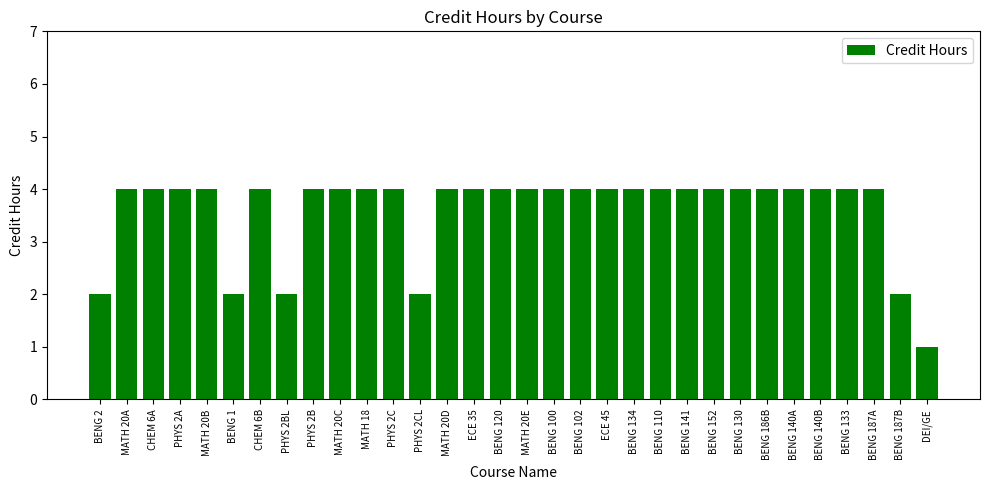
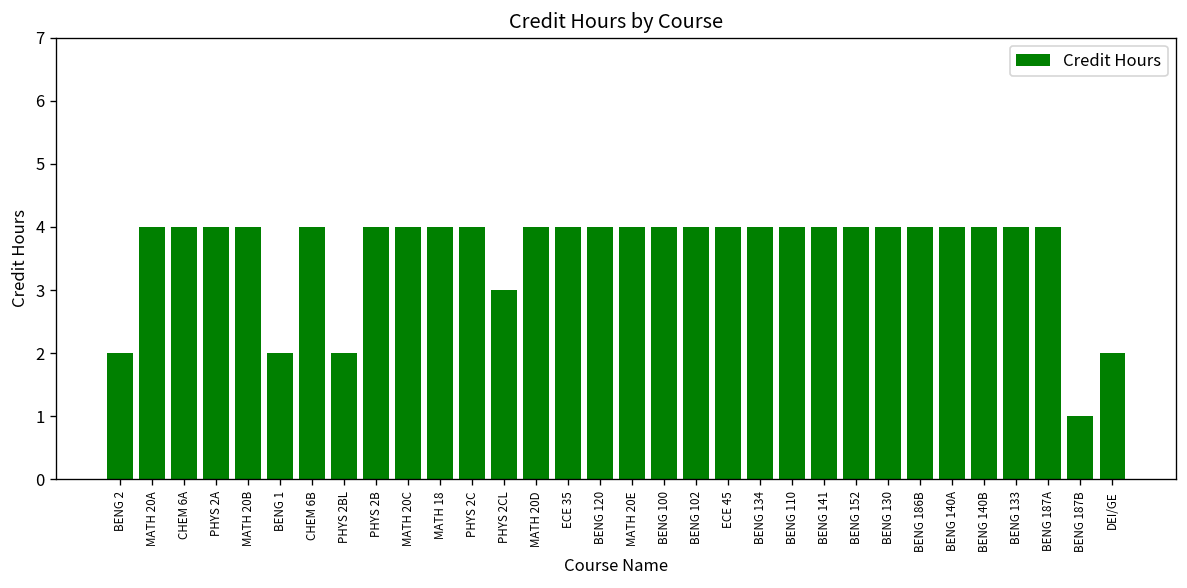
  {
    "BENG 2": 2,
    "MATH 20A": 4,
    "CHEM 6A": 4,
    "PHYS 2A": 4,
    "MATH 20B": 4,
    "BENG 1": 2,
    "CHEM 6B": 4,
    "PHYS 2BL": 2,
    "PHYS 2B": 4,
    "MATH 20C": 4,
    "MATH 18": 4,
    "PHYS 2C": 4,
-   "PHYS 2CL": 2,
+   "PHYS 2CL": 3,
    "MATH 20D": 4,
    "ECE 35": 4,
    "BENG 120": 4,
    "MATH 20E": 4,
    "BENG 100": 4,
    "BENG 102": 4,
    "ECE 45": 4,
    "BENG 134": 4,
    "BENG 110": 4,
    "BENG 141": 4,
    "BENG 152": 4,
    "BENG 130": 4,
    "BENG 186B": 4,
    "BENG 140A": 4,
    "BENG 140B": 4,
    "BENG 133": 4,
    "BENG 187A": 4,
-   "BENG 187B": 2,
-   "DEI/GE": 1
+   "BENG 187B": 1,
+   "DEI/GE": 2
  }
